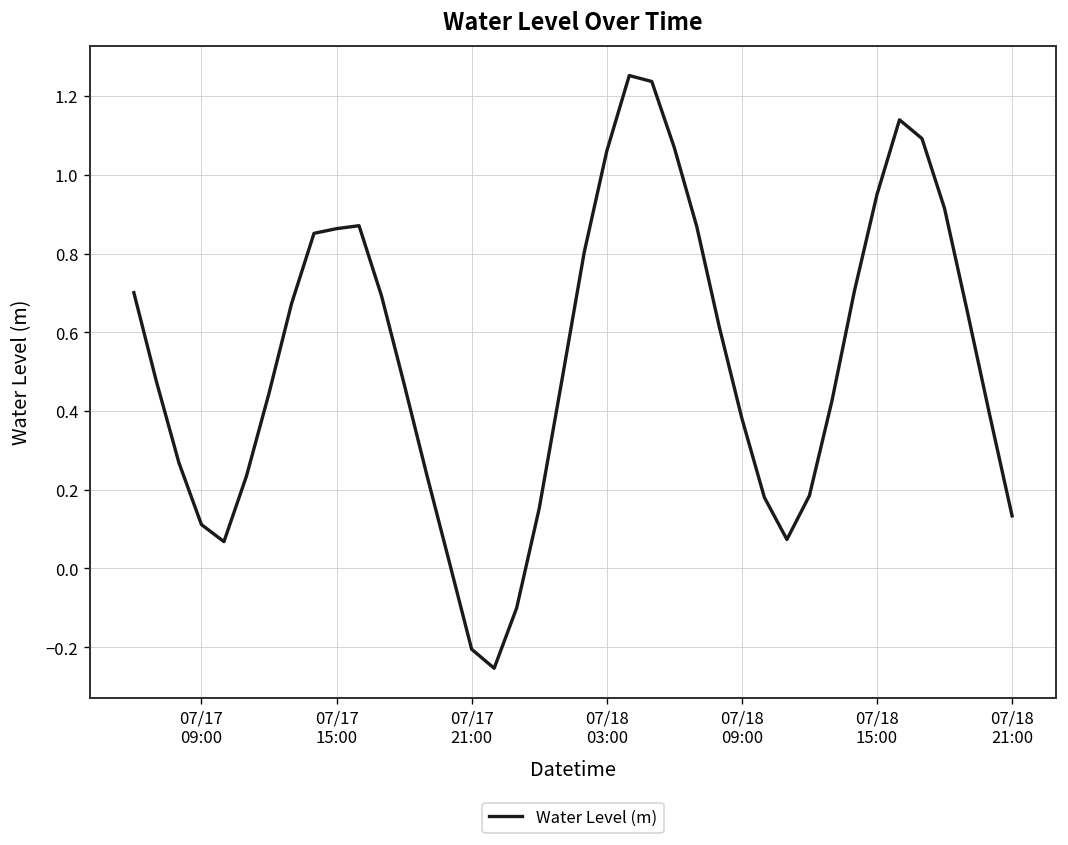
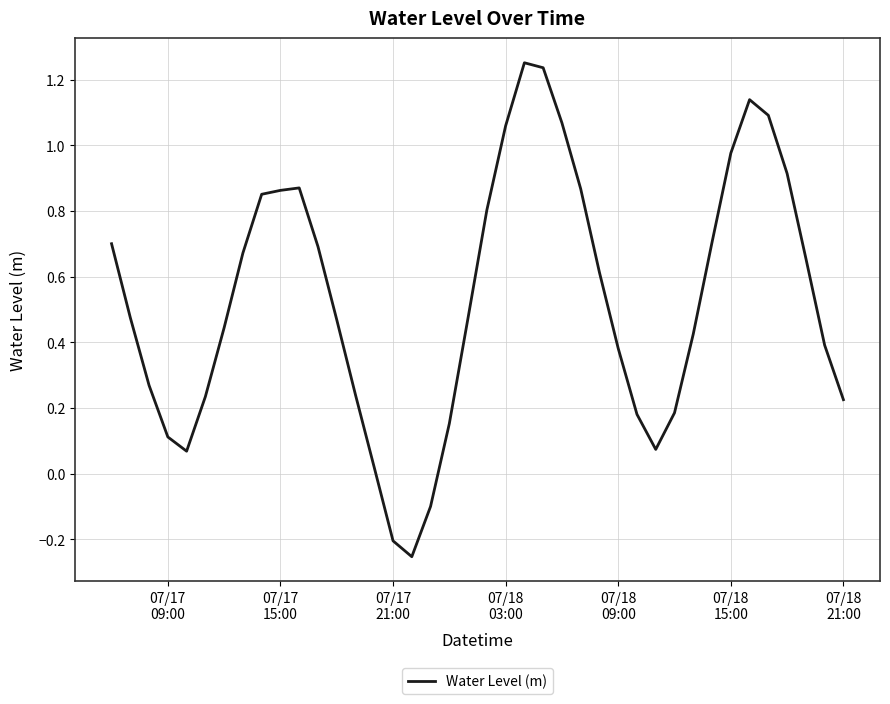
  {
    "07/17 09:00": 0.11,
    "07/17 15:00": 0.86,
    "07/17 21:00": -0.21,
    "07/18 03:00": 1.06,
    "07/18 09:00": 0.38,
-   "07/18 15:00": 0.95,
-   "07/18 21:00": 0.13
+   "07/18 15:00": 0.98,
+   "07/18 21:00": 0.23
  }
